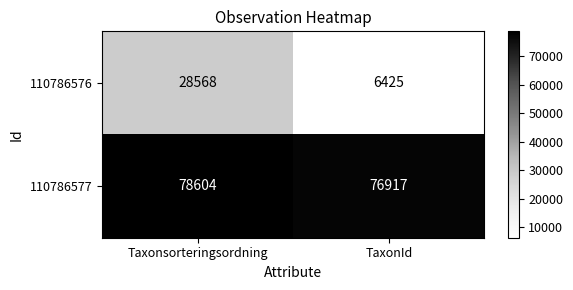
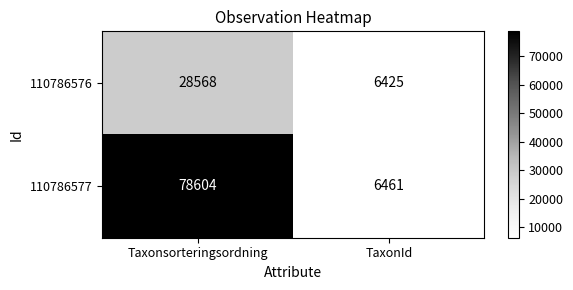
  {
    "110786576": {
      "Taxonsorteringsordning": 28568,
      "TaxonId": 6425
    },
    "110786577": {
      "Taxonsorteringsordning": 78604,
-     "TaxonId": 76917
+     "TaxonId": 6461
    }
  }
